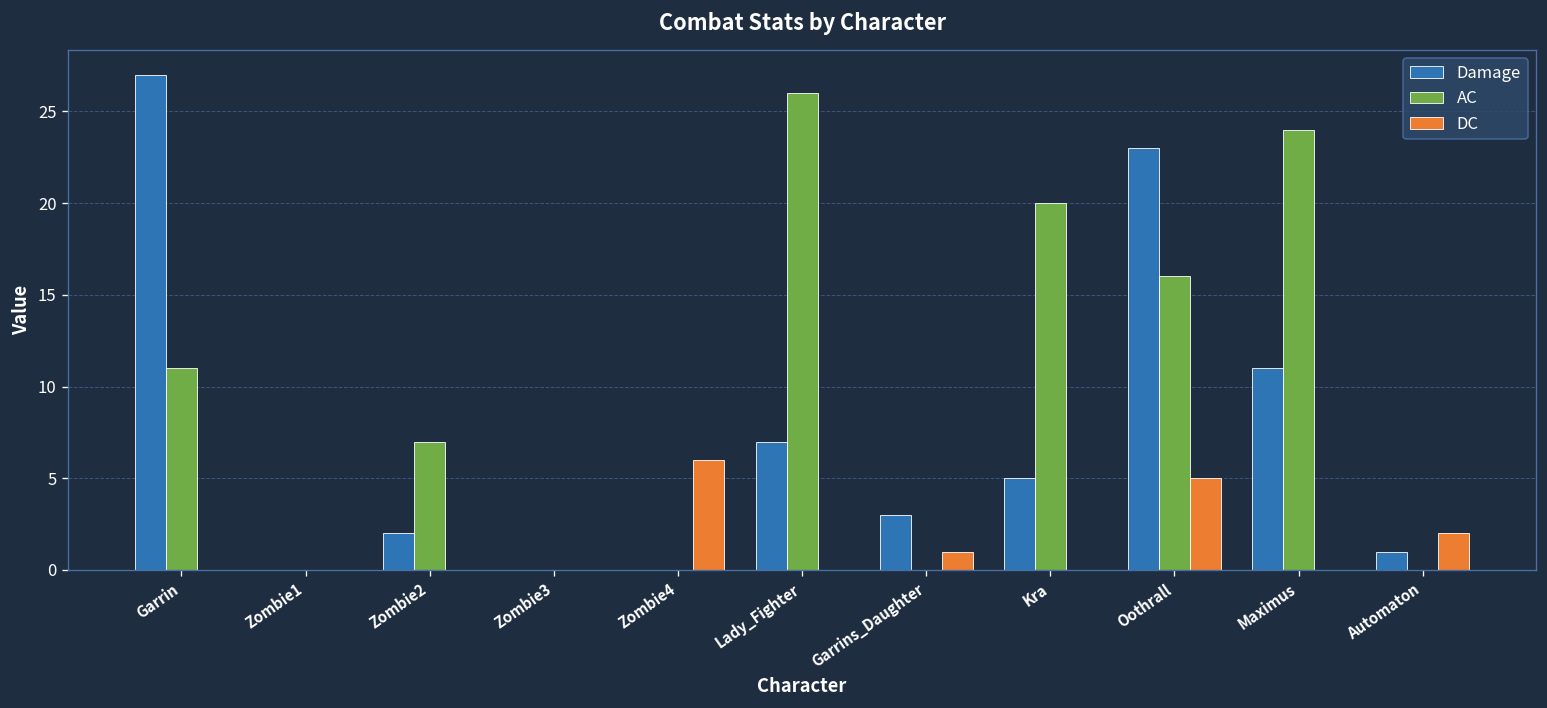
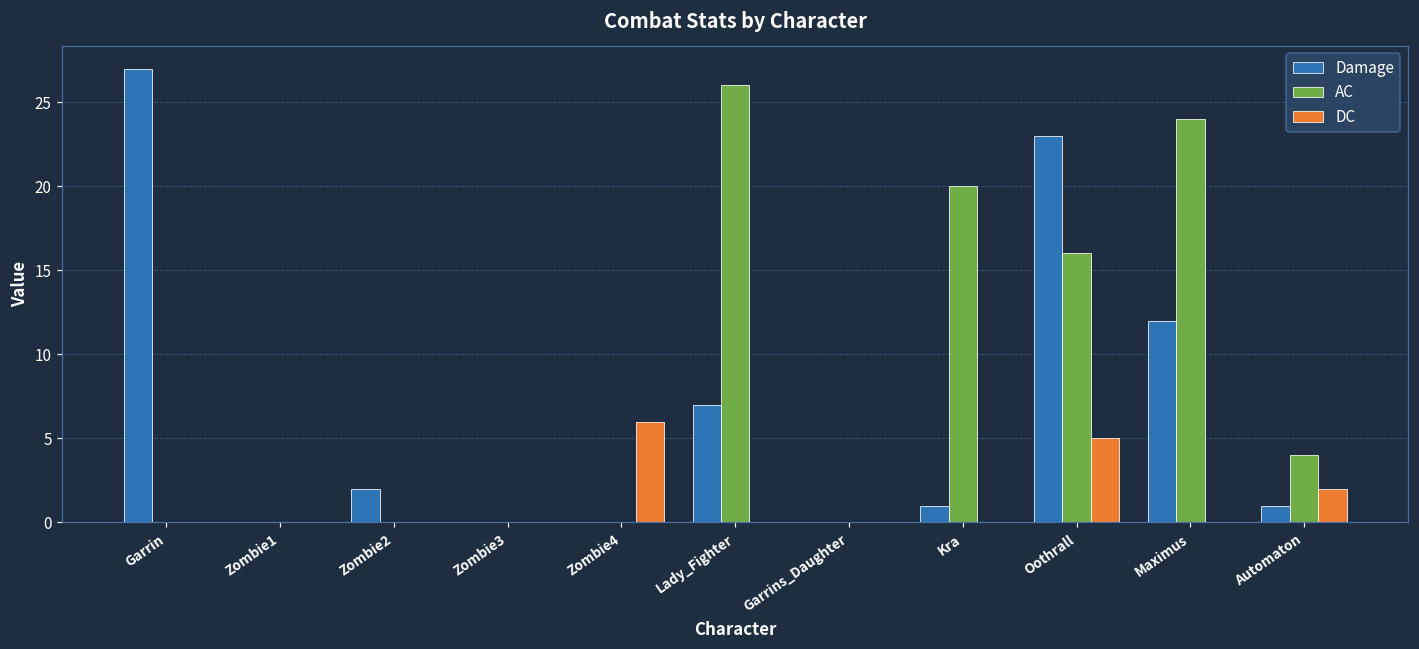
  {
    "Damage": {
      "Garrin": 27,
      "Zombie1": 0,
      "Zombie2": 2,
      "Zombie3": 0,
      "Zombie4": 0,
      "Lady_Fighter": 7,
-     "Garrins_Daughter": 3,
-     "Kra": 5,
+     "Garrins_Daughter": 0,
+     "Kra": 1,
      "Oothrall": 23,
-     "Maximus": 11,
+     "Maximus": 12,
      "Automaton": 1
    },
    "AC": {
-     "Garrin": 11,
+     "Garrin": 0,
      "Zombie1": 0,
-     "Zombie2": 7,
+     "Zombie2": 0,
      "Zombie3": 0,
      "Zombie4": 0,
      "Lady_Fighter": 26,
      "Garrins_Daughter": 0,
      "Kra": 20,
      "Oothrall": 16,
      "Maximus": 24,
-     "Automaton": 0
+     "Automaton": 4
    },
    "DC": {
      "Garrin": 0,
      "Zombie1": 0,
      "Zombie2": 0,
      "Zombie3": 0,
      "Zombie4": 6,
      "Lady_Fighter": 0,
-     "Garrins_Daughter": 1,
+     "Garrins_Daughter": 0,
      "Kra": 0,
      "Oothrall": 5,
      "Maximus": 0,
      "Automaton": 2
    }
  }
